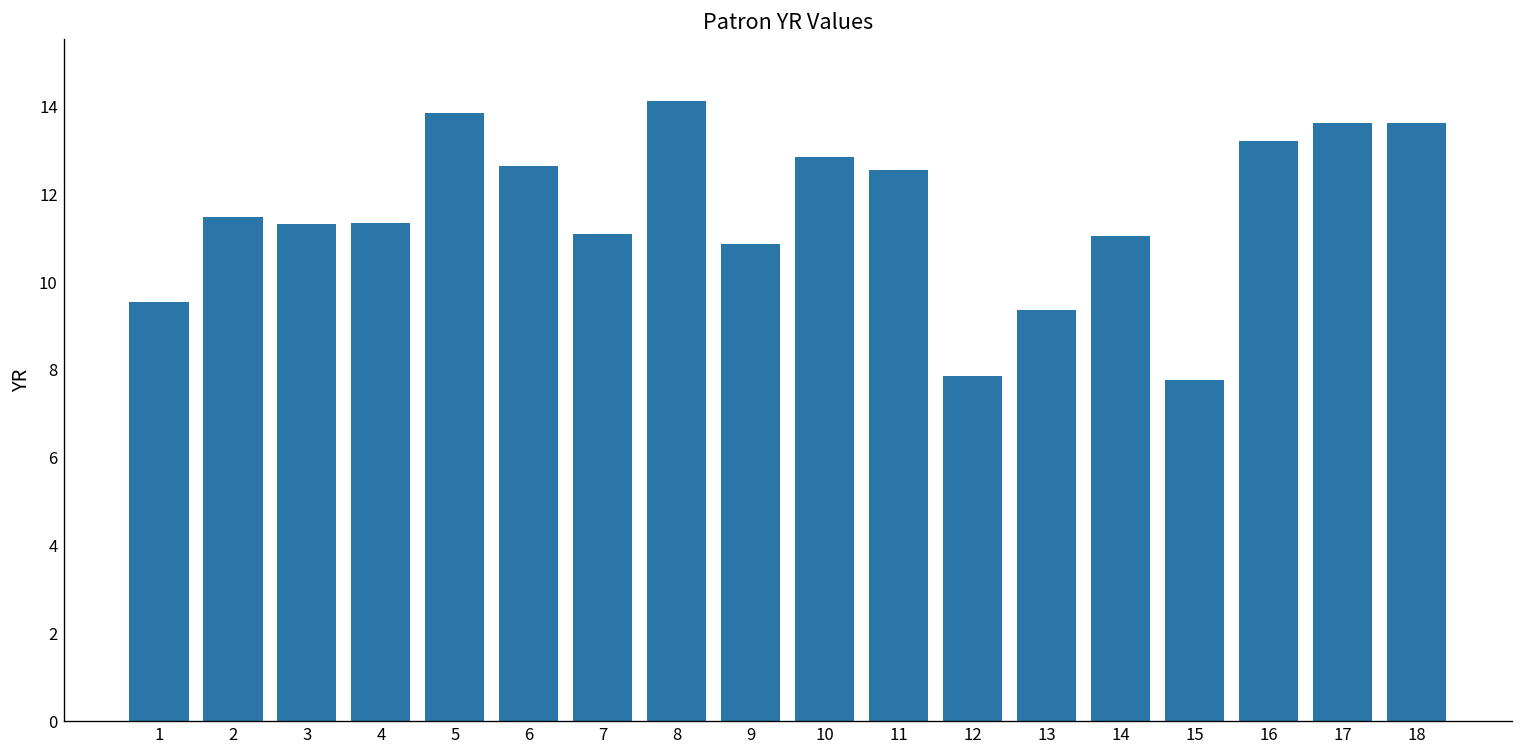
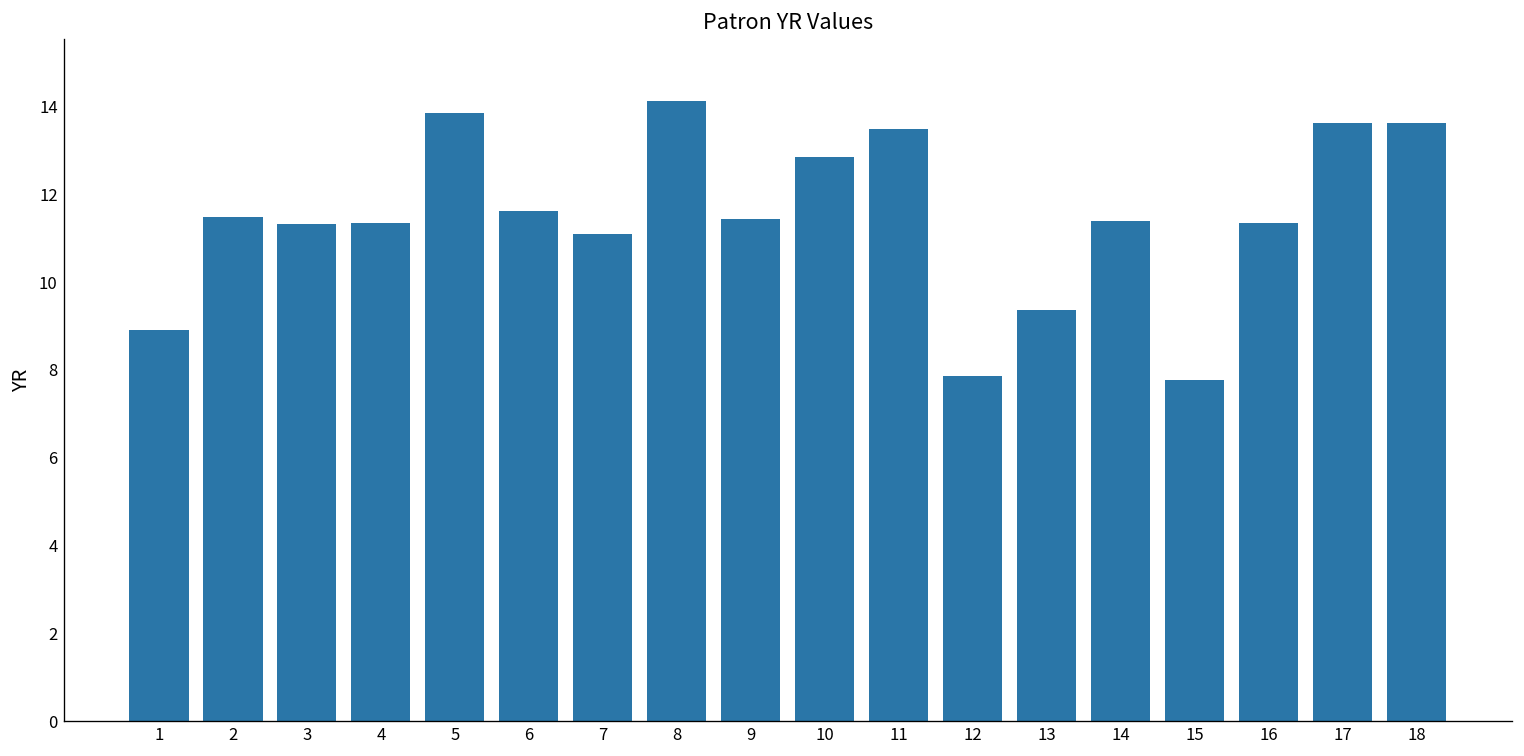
  {
-   "1": 9.5,
+   "1": 8.9,
    "2": 11.5,
    "3": 11.3,
    "4": 11.3,
    "5": 13.8,
-   "6": 12.6,
+   "6": 11.6,
    "7": 11.1,
    "8": 14.1,
-   "9": 10.9,
+   "9": 11.4,
    "10": 12.8,
-   "11": 12.6,
+   "11": 13.5,
    "12": 7.9,
    "13": 9.4,
-   "14": 11.1,
+   "14": 11.4,
    "15": 7.8,
-   "16": 13.2,
+   "16": 11.4,
    "17": 13.6,
    "18": 13.6
  }
